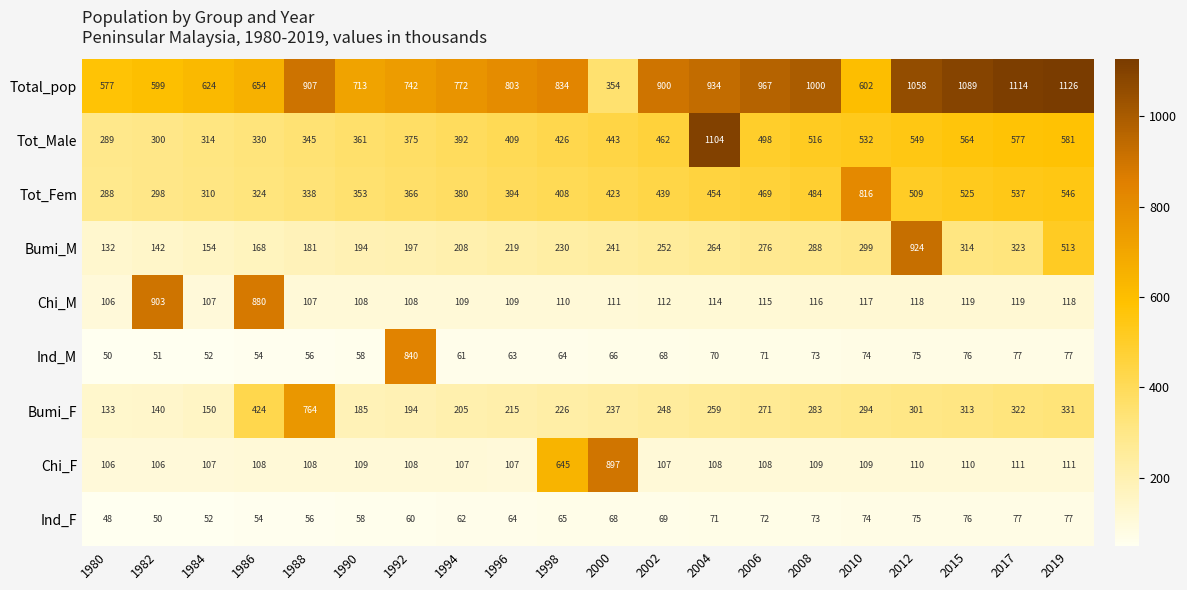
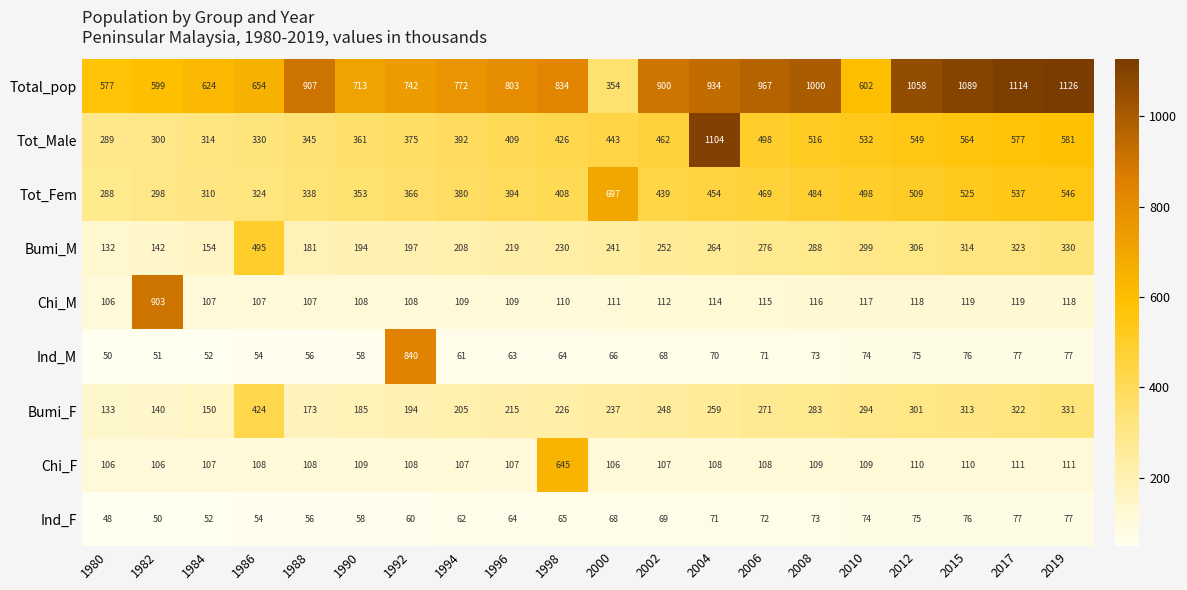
  {
    "Total_pop": {
      "1980": 577,
      "1982": 599,
      "1984": 624,
      "1986": 654,
      "1988": 907,
      "1990": 713,
      "1992": 742,
      "1994": 772,
      "1996": 803,
      "1998": 834,
      "2000": 354,
      "2002": 900,
      "2004": 934,
      "2006": 967,
      "2008": 1000,
      "2010": 602,
      "2012": 1058,
      "2015": 1089,
      "2017": 1114,
      "2019": 1126
    },
    "Tot_Male": {
      "1980": 289,
      "1982": 300,
      "1984": 314,
      "1986": 330,
      "1988": 345,
      "1990": 361,
      "1992": 375,
      "1994": 392,
      "1996": 409,
      "1998": 426,
      "2000": 443,
      "2002": 462,
      "2004": 1104,
      "2006": 498,
      "2008": 516,
      "2010": 532,
      "2012": 549,
      "2015": 564,
      "2017": 577,
      "2019": 581
    },
    "Tot_Fem": {
      "1980": 288,
      "1982": 298,
      "1984": 310,
      "1986": 324,
      "1988": 338,
      "1990": 353,
      "1992": 366,
      "1994": 380,
      "1996": 394,
      "1998": 408,
-     "2000": 423,
+     "2000": 697,
      "2002": 439,
      "2004": 454,
      "2006": 469,
      "2008": 484,
-     "2010": 816,
+     "2010": 498,
      "2012": 509,
      "2015": 525,
      "2017": 537,
      "2019": 546
    },
    "Bumi_M": {
      "1980": 132,
      "1982": 142,
      "1984": 154,
-     "1986": 168,
+     "1986": 495,
      "1988": 181,
      "1990": 194,
      "1992": 197,
      "1994": 208,
      "1996": 219,
      "1998": 230,
      "2000": 241,
      "2002": 252,
      "2004": 264,
      "2006": 276,
      "2008": 288,
      "2010": 299,
-     "2012": 924,
+     "2012": 306,
      "2015": 314,
      "2017": 323,
-     "2019": 513
+     "2019": 330
    },
    "Chi_M": {
      "1980": 106,
      "1982": 903,
      "1984": 107,
-     "1986": 880,
+     "1986": 107,
      "1988": 107,
      "1990": 108,
      "1992": 108,
      "1994": 109,
      "1996": 109,
      "1998": 110,
      "2000": 111,
      "2002": 112,
      "2004": 114,
      "2006": 115,
      "2008": 116,
      "2010": 117,
      "2012": 118,
      "2015": 119,
      "2017": 119,
      "2019": 118
    },
    "Ind_M": {
      "1980": 50,
      "1982": 51,
      "1984": 52,
      "1986": 54,
      "1988": 56,
      "1990": 58,
      "1992": 840,
      "1994": 61,
      "1996": 63,
      "1998": 64,
      "2000": 66,
      "2002": 68,
      "2004": 70,
      "2006": 71,
      "2008": 73,
      "2010": 74,
      "2012": 75,
      "2015": 76,
      "2017": 77,
      "2019": 77
    },
    "Bumi_F": {
      "1980": 133,
      "1982": 140,
      "1984": 150,
      "1986": 424,
-     "1988": 764,
+     "1988": 173,
      "1990": 185,
      "1992": 194,
      "1994": 205,
      "1996": 215,
      "1998": 226,
      "2000": 237,
      "2002": 248,
      "2004": 259,
      "2006": 271,
      "2008": 283,
      "2010": 294,
      "2012": 301,
      "2015": 313,
      "2017": 322,
      "2019": 331
    },
    "Chi_F": {
      "1980": 106,
      "1982": 106,
      "1984": 107,
      "1986": 108,
      "1988": 108,
      "1990": 109,
      "1992": 108,
      "1994": 107,
      "1996": 107,
      "1998": 645,
-     "2000": 897,
+     "2000": 106,
      "2002": 107,
      "2004": 108,
      "2006": 108,
      "2008": 109,
      "2010": 109,
      "2012": 110,
      "2015": 110,
      "2017": 111,
      "2019": 111
    },
    "Ind_F": {
      "1980": 48,
      "1982": 50,
      "1984": 52,
      "1986": 54,
      "1988": 56,
      "1990": 58,
      "1992": 60,
      "1994": 62,
      "1996": 64,
      "1998": 65,
      "2000": 68,
      "2002": 69,
      "2004": 71,
      "2006": 72,
      "2008": 73,
      "2010": 74,
      "2012": 75,
      "2015": 76,
      "2017": 77,
      "2019": 77
    }
  }
